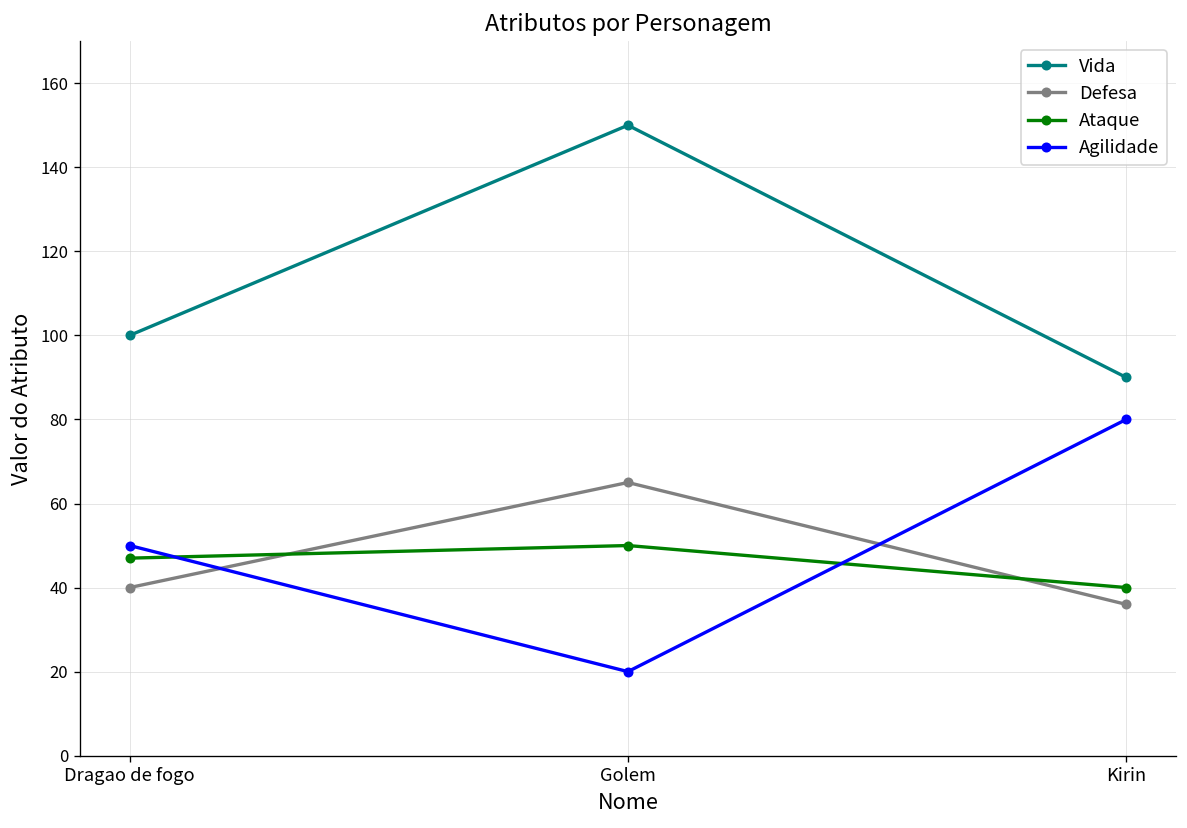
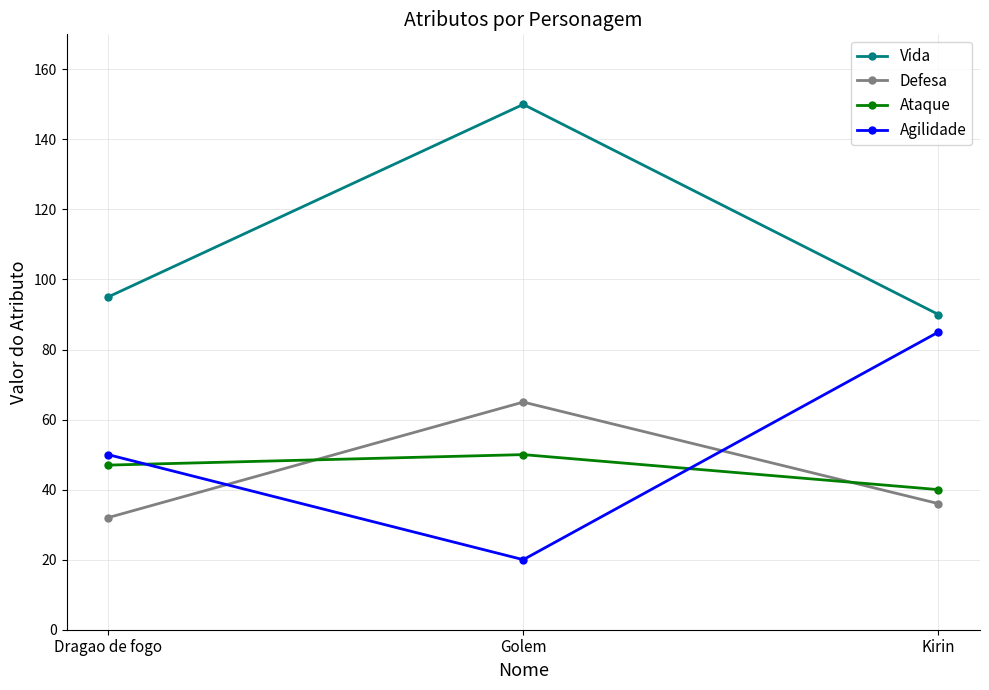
  {
    "Vida": {
-     "Dragao de fogo": 100,
+     "Dragao de fogo": 95,
      "Golem": 150,
      "Kirin": 90
    },
    "Defesa": {
-     "Dragao de fogo": 40,
+     "Dragao de fogo": 32,
      "Golem": 65,
      "Kirin": 36
    },
    "Ataque": {
      "Dragao de fogo": 47,
      "Golem": 50,
      "Kirin": 40
    },
    "Agilidade": {
      "Dragao de fogo": 50,
      "Golem": 20,
-     "Kirin": 80
+     "Kirin": 85
    }
  }
